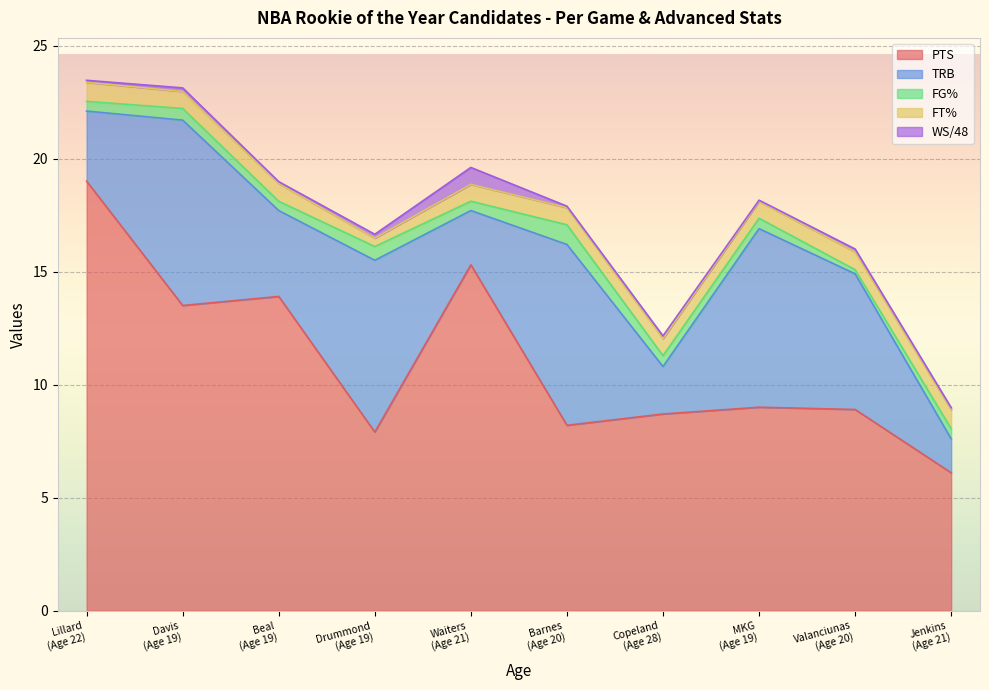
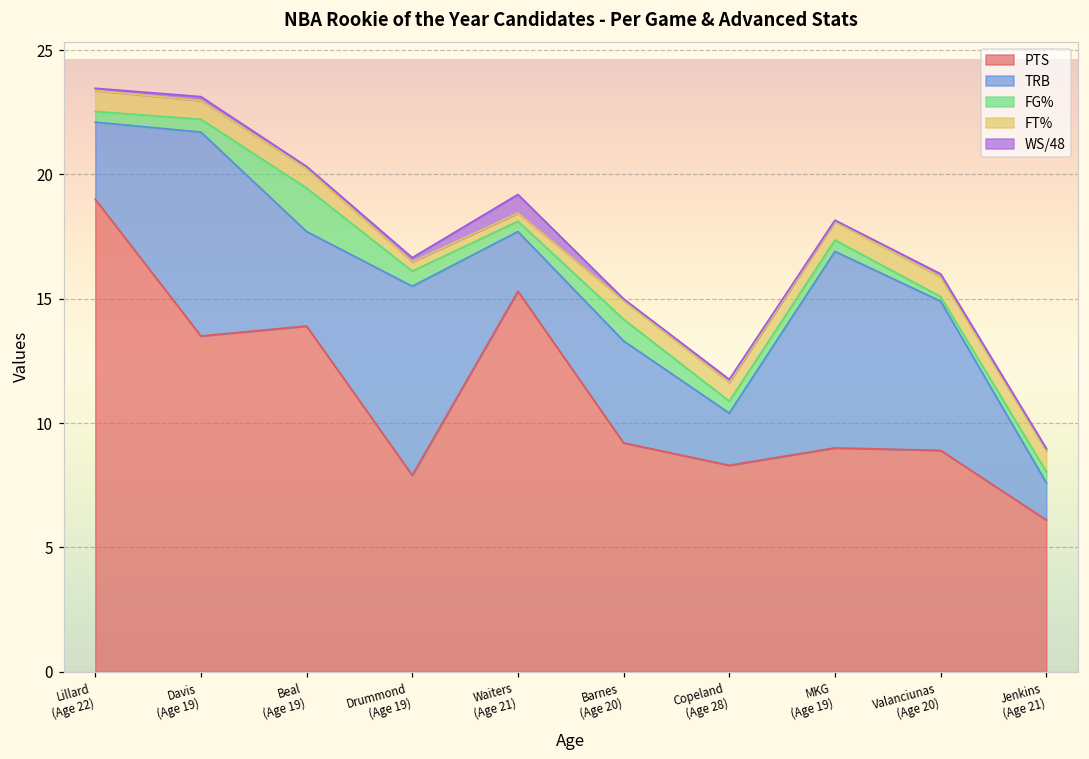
  {
    "PTS": {
      "Lillard (Age 22)": 19.0,
      "Davis (Age 19)": 13.5,
      "Beal (Age 19)": 13.9,
      "Drummond (Age 19)": 7.9,
      "Waiters (Age 21)": 15.3,
-     "Barnes (Age 20)": 8.2,
-     "Copeland (Age 28)": 8.7,
+     "Barnes (Age 20)": 9.2,
+     "Copeland (Age 28)": 8.3,
      "MKG (Age 19)": 9.0,
      "Valanciunas (Age 20)": 8.9,
      "Jenkins (Age 21)": 6.1
    },
    "TRB": {
      "Lillard (Age 22)": 3.1,
      "Davis (Age 19)": 8.2,
      "Beal (Age 19)": 3.8,
      "Drummond (Age 19)": 7.6,
      "Waiters (Age 21)": 2.4,
-     "Barnes (Age 20)": 8.0,
+     "Barnes (Age 20)": 4.1,
      "Copeland (Age 28)": 2.1,
      "MKG (Age 19)": 7.9,
      "Valanciunas (Age 20)": 6.0,
      "Jenkins (Age 21)": 1.5
    },
    "FG%": {
      "Lillard (Age 22)": 0.4,
      "Davis (Age 19)": 0.5,
-     "Beal (Age 19)": 0.4,
+     "Beal (Age 19)": 1.8,
      "Drummond (Age 19)": 0.6,
      "Waiters (Age 21)": 0.4,
      "Barnes (Age 20)": 0.9,
      "Copeland (Age 28)": 0.5,
      "MKG (Age 19)": 0.5,
      "Valanciunas (Age 20)": 0.2,
      "Jenkins (Age 21)": 0.4
    },
    "FT%": {
      "Davis (Age 19)": 0.8,
      "Drummond (Age 19)": 0.4,
-     "Waiters (Age 21)": 0.7,
+     "Waiters (Age 21)": 0.3,
      "Copeland (Age 28)": 0.8,
      "Valanciunas (Age 20)": 0.8
    },
    "WS/48": {
      "Davis (Age 19)": 0.2,
      "Drummond (Age 19)": 0.2,
      "Waiters (Age 21)": 0.7,
      "Copeland (Age 28)": 0.1,
      "Valanciunas (Age 20)": 0.1
    }
  }
